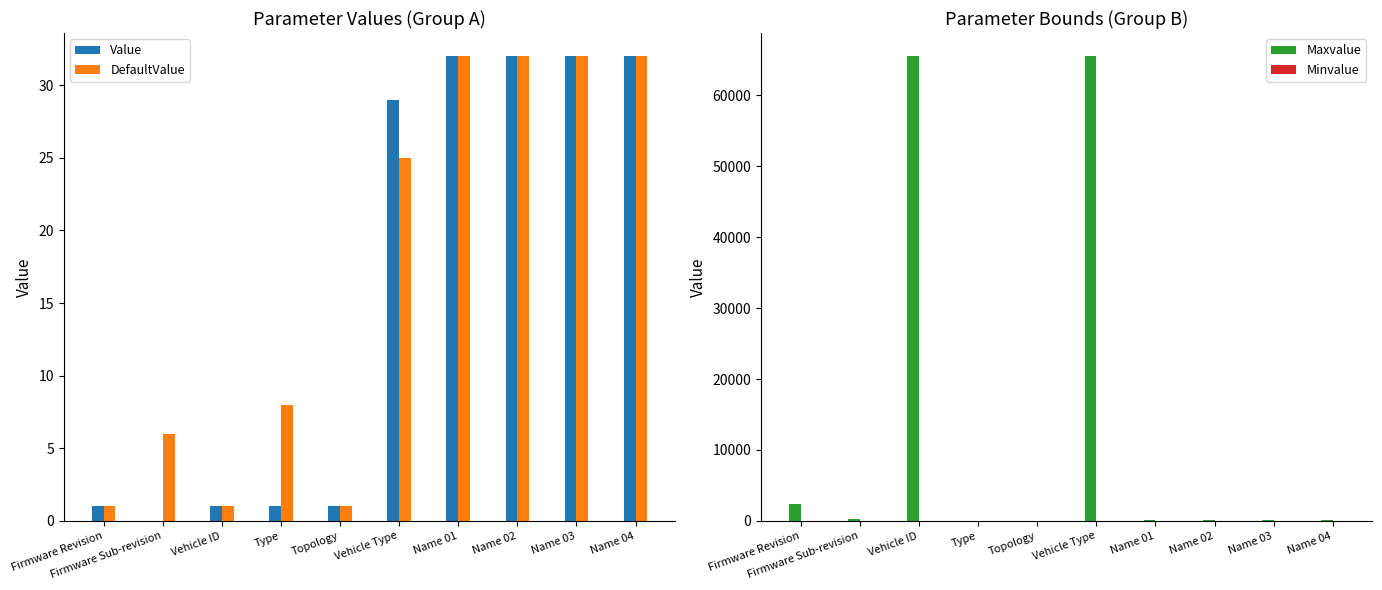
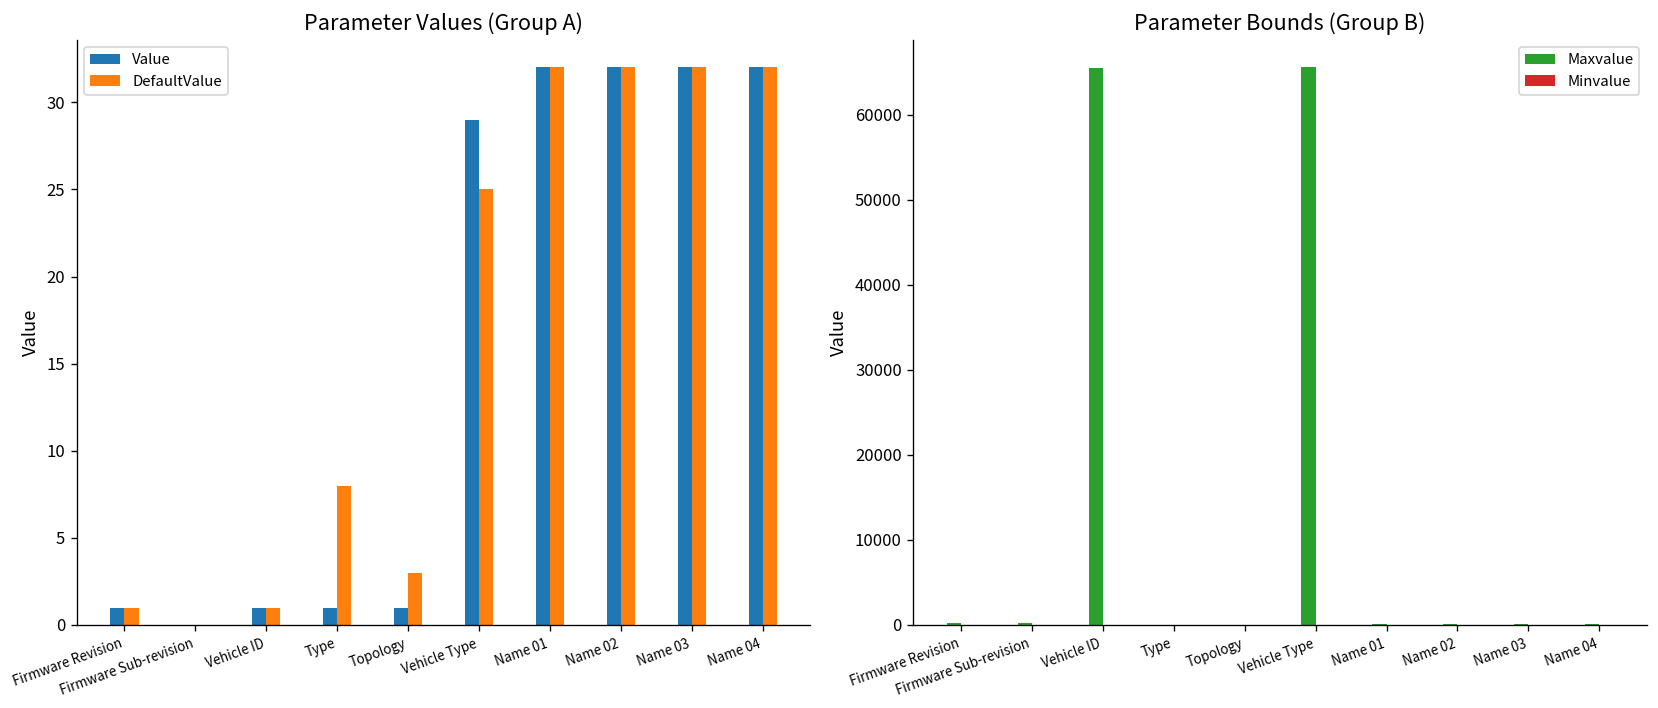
  {
    "Parameter Values (Group A)": {
      "Value": {
        "Firmware Revision": 1,
        "Firmware Sub-revision": 0,
        "Vehicle ID": 1,
        "Type": 1,
        "Topology": 1,
        "Vehicle Type": 29,
        "Name 01": 32,
        "Name 02": 32,
        "Name 03": 32,
        "Name 04": 32
      },
      "DefaultValue": {
        "Firmware Revision": 1,
-       "Firmware Sub-revision": 6,
+       "Firmware Sub-revision": 0,
        "Vehicle ID": 1,
        "Type": 8,
-       "Topology": 1,
+       "Topology": 3,
        "Vehicle Type": 25,
        "Name 01": 32,
        "Name 02": 32,
        "Name 03": 32,
        "Name 04": 32
      }
    },
    "Parameter Bounds (Group B)": {
      "Maxvalue": {
-       "Firmware Revision": 2000,
+       "Firmware Revision": 0,
        "Vehicle ID": 66000,
        "Vehicle Type": 66000
      },
      "Minvalue": {
        "Firmware Revision": 0,
        "Firmware Sub-revision": 0,
        "Vehicle ID": 0,
        "Type": 0,
        "Topology": 0,
        "Vehicle Type": 0,
        "Name 01": 0,
        "Name 02": 0,
        "Name 03": 0,
        "Name 04": 0
      }
    }
  }
